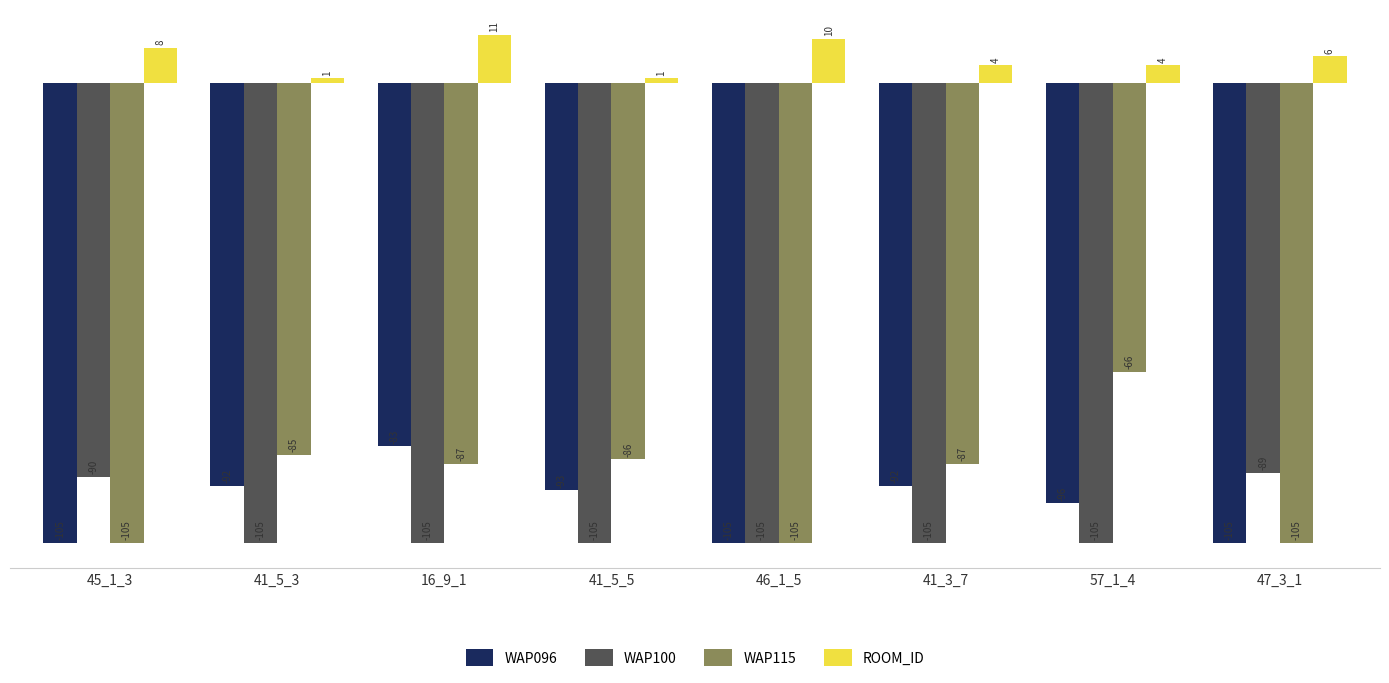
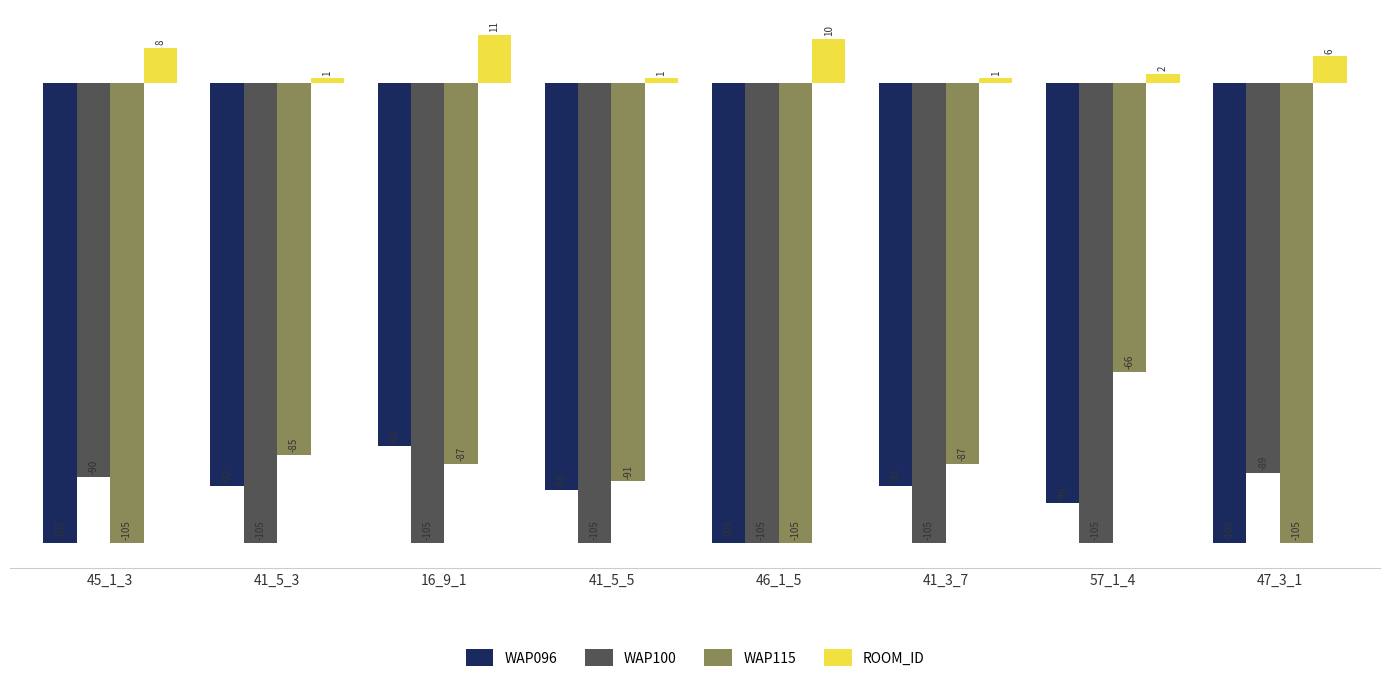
  {
    "WAP115": {
      "45_1_3": -105,
      "41_5_3": -85,
      "16_9_1": -87,
-     "41_5_5": -86,
+     "41_5_5": -91,
      "46_1_5": -105,
      "41_3_7": -87,
      "57_1_4": -66,
      "47_3_1": -105
    },
    "ROOM_ID": {
      "45_1_3": 8,
      "41_5_3": 1,
      "16_9_1": 11,
      "41_5_5": 1,
      "46_1_5": 10,
-     "41_3_7": 4,
-     "57_1_4": 4,
+     "41_3_7": 1,
+     "57_1_4": 2,
      "47_3_1": 6
    }
  }
